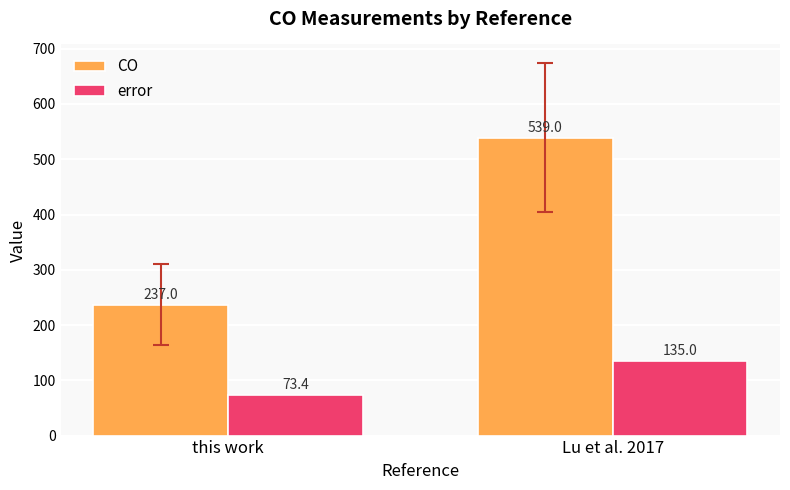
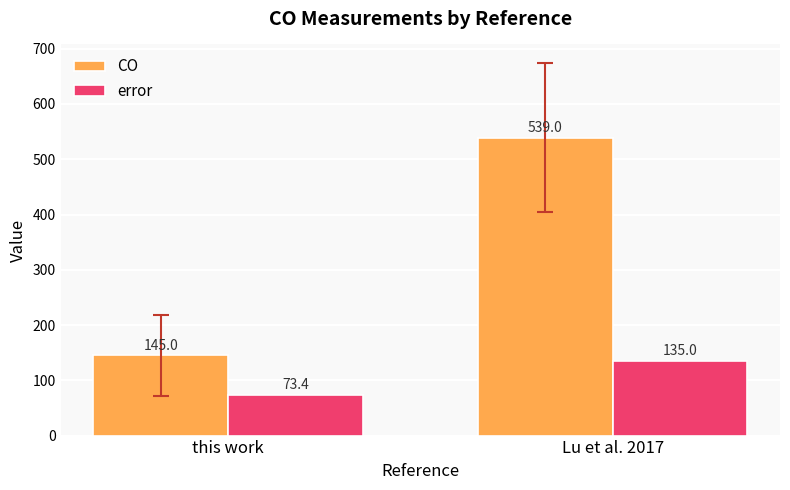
  {
    "CO": {
-     "this work": 237.0,
+     "this work": 145.0,
      "Lu et al. 2017": 539.0
    },
    "error": {
      "this work": 73.4,
      "Lu et al. 2017": 135.0
    }
  }
